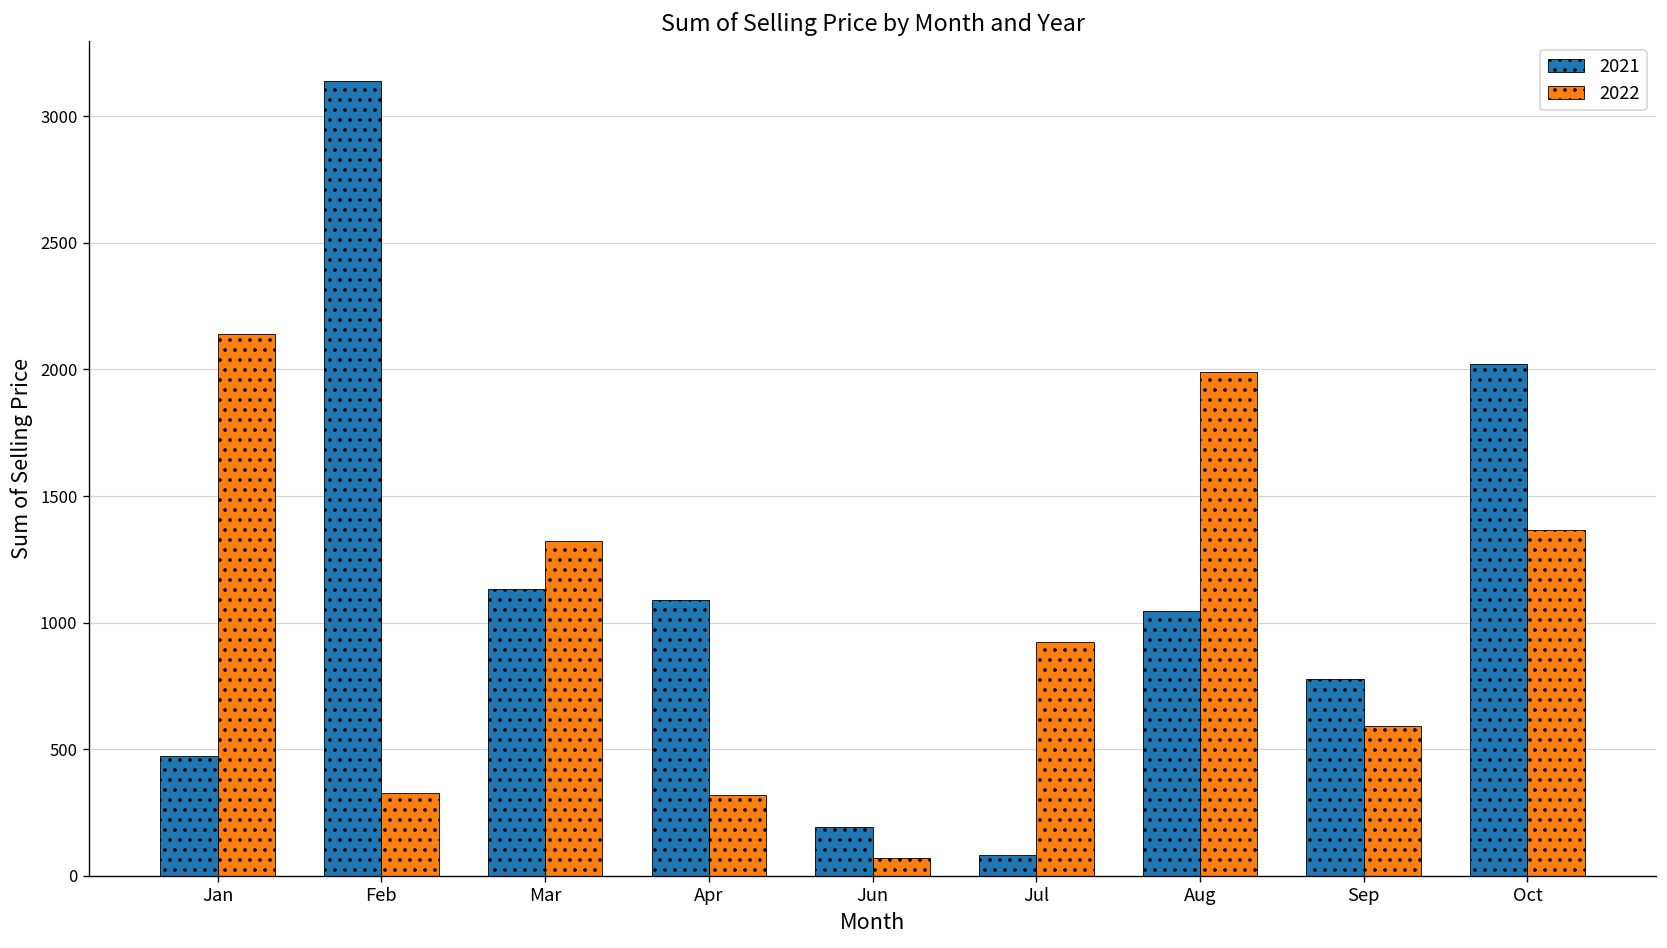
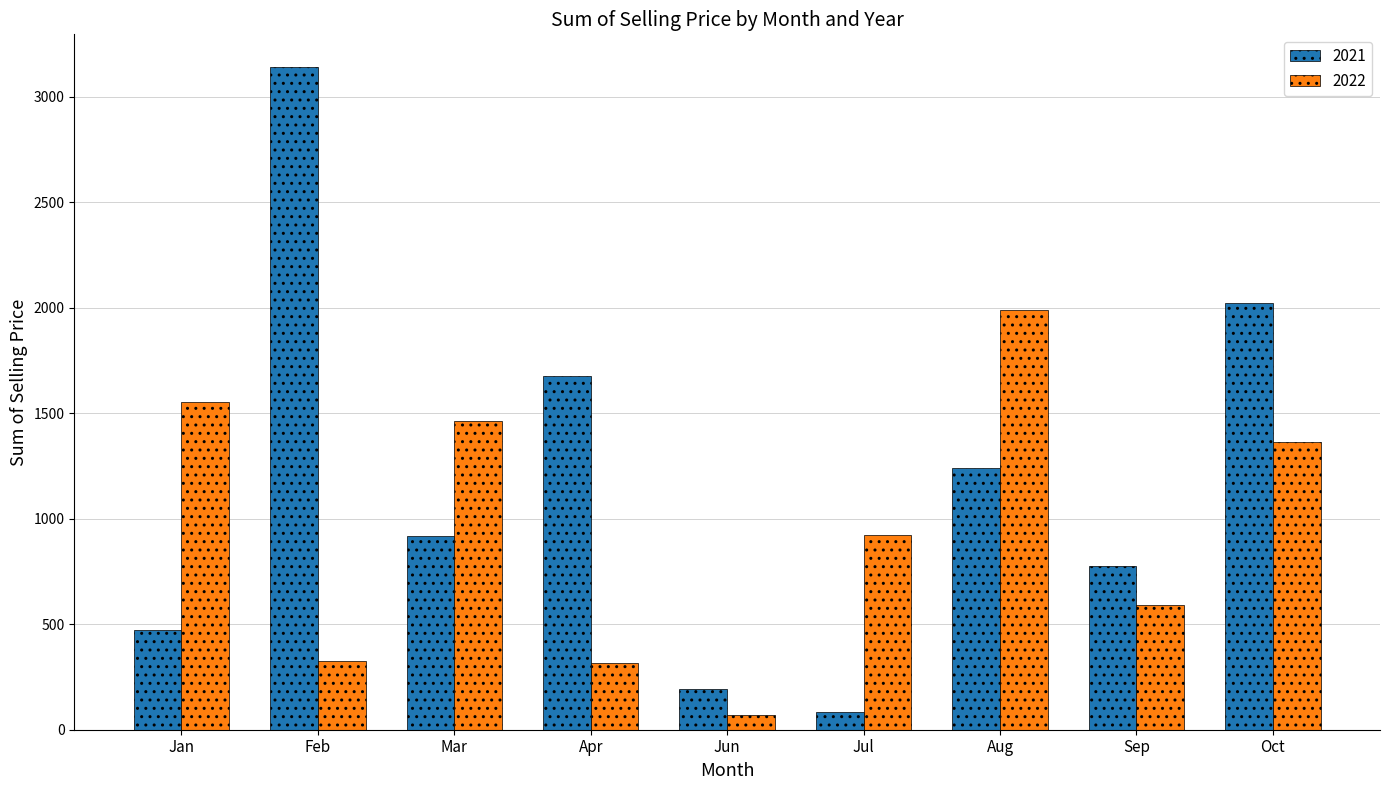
  {
    "2021": {
      "Jan": 470,
      "Feb": 3140,
-     "Mar": 1130,
-     "Apr": 1090,
+     "Mar": 920,
+     "Apr": 1680,
      "Jun": 190,
      "Jul": 80,
-     "Aug": 1050,
+     "Aug": 1240,
      "Sep": 780,
      "Oct": 2020
    },
    "2022": {
-     "Jan": 2140,
+     "Jan": 1560,
      "Feb": 330,
-     "Mar": 1320,
+     "Mar": 1460,
      "Apr": 320,
      "Jun": 70,
      "Jul": 920,
      "Aug": 1990,
      "Sep": 590,
      "Oct": 1370
    }
  }
